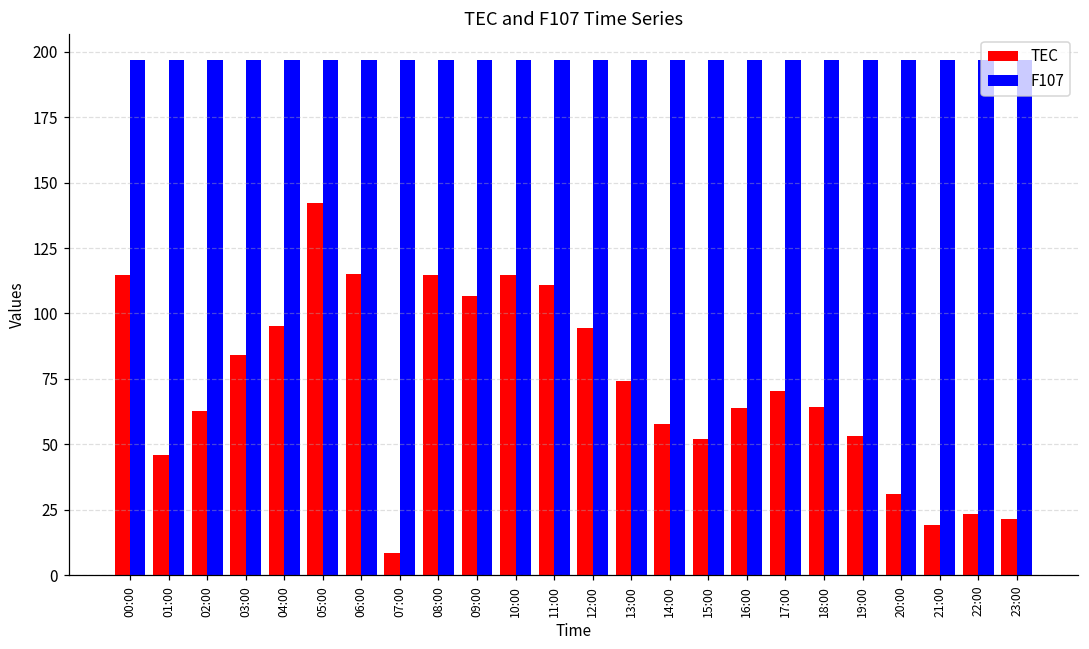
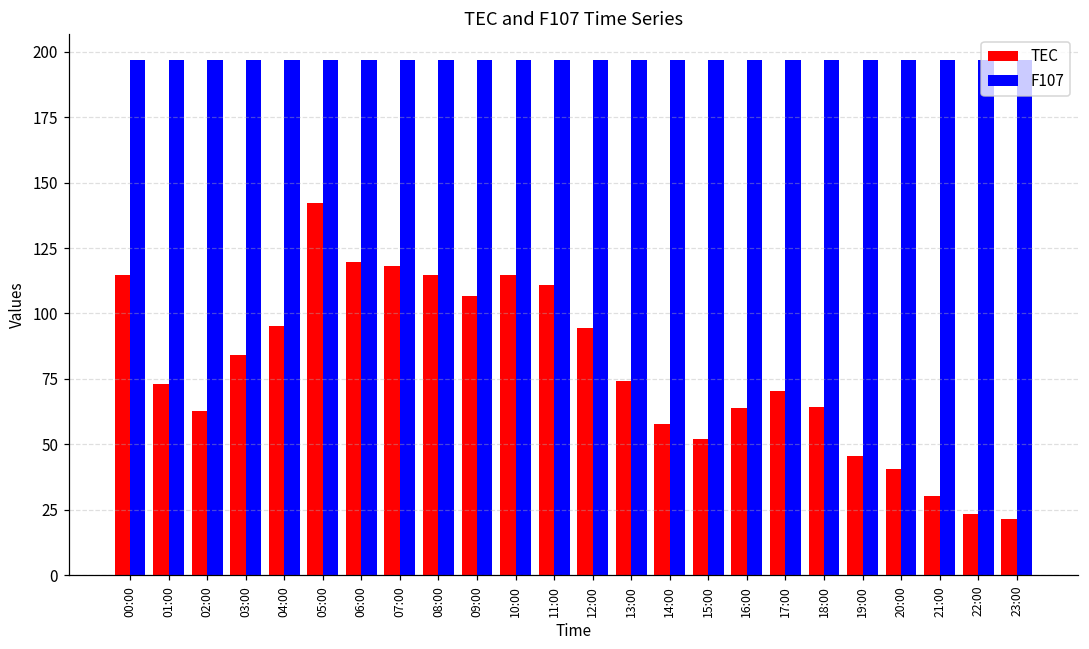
  {
    "TEC": {
      "00:00": 115,
-     "01:00": 46,
+     "01:00": 73,
      "02:00": 63,
      "03:00": 84,
      "04:00": 95,
      "05:00": 142,
-     "06:00": 115,
-     "07:00": 8,
+     "06:00": 120,
+     "07:00": 118,
      "08:00": 115,
      "09:00": 107,
      "10:00": 115,
      "11:00": 111,
      "12:00": 95,
      "13:00": 74,
      "14:00": 58,
      "15:00": 52,
      "16:00": 64,
      "17:00": 70,
      "18:00": 64,
-     "19:00": 53,
-     "20:00": 31,
-     "21:00": 19,
+     "19:00": 45,
+     "20:00": 40,
+     "21:00": 30,
      "22:00": 24,
      "23:00": 22
    },
    "F107": {
      "00:00": 197,
      "01:00": 197,
      "02:00": 197,
      "03:00": 197,
      "04:00": 197,
      "05:00": 197,
      "06:00": 197,
      "07:00": 197,
      "08:00": 197,
      "09:00": 197,
      "10:00": 197,
      "11:00": 197,
      "12:00": 197,
      "13:00": 197,
      "14:00": 197,
      "15:00": 197,
      "16:00": 197,
      "17:00": 197,
      "18:00": 197,
      "19:00": 197,
      "20:00": 197,
      "21:00": 197
    }
  }
